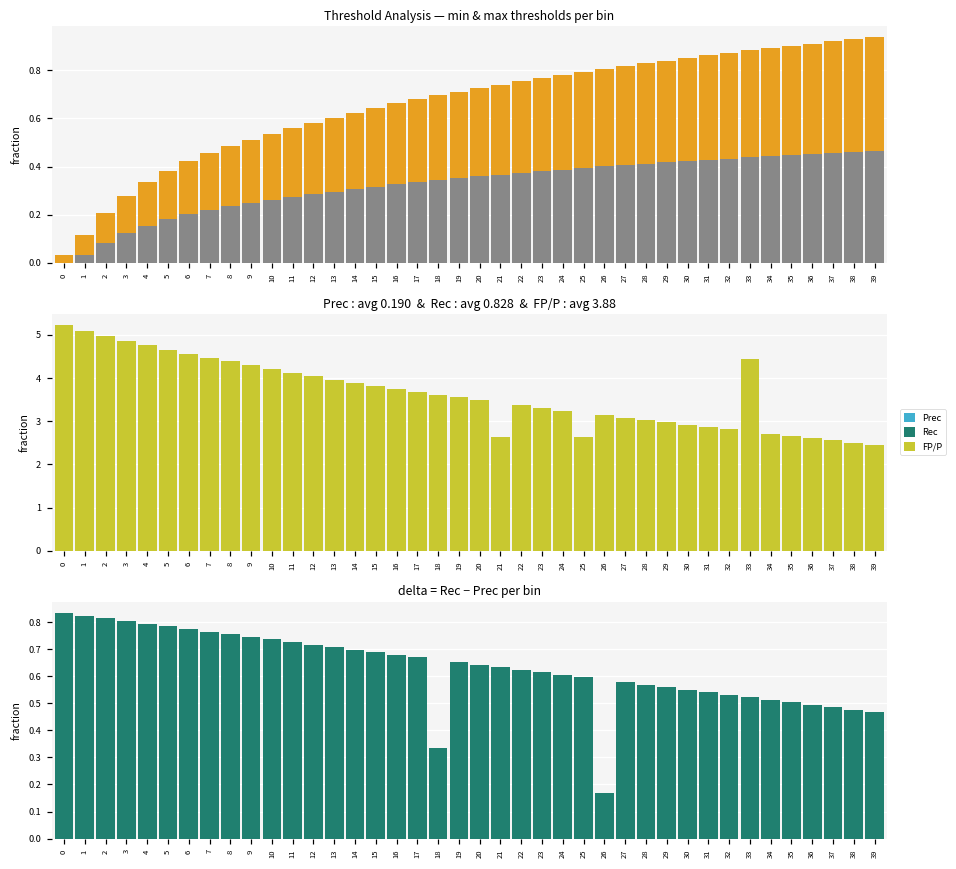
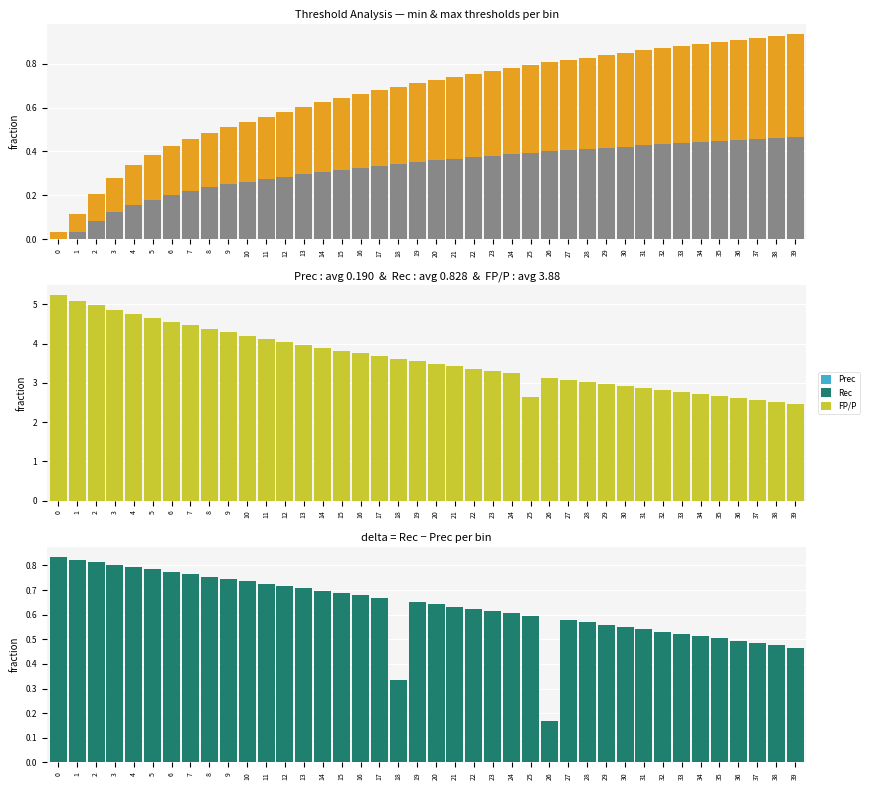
  {
    "Prec : avg 0.190 & Rec : avg 0.828 & FP/P : avg 3.88": {
      "FP/P": {
        "0": 5.2,
        "1": 5.1,
        "2": 5.0,
        "3": 4.9,
        "4": 4.8,
        "5": 4.7,
        "6": 4.6,
        "7": 4.5,
        "8": 4.4,
        "9": 4.3,
        "10": 4.2,
        "11": 4.1,
        "12": 4.0,
        "13": 4.0,
        "14": 3.9,
        "15": 3.8,
        "16": 3.8,
        "17": 3.7,
        "18": 3.6,
        "19": 3.6,
        "20": 3.5,
-       "21": 2.6,
+       "21": 3.4,
        "22": 3.4,
        "23": 3.3,
        "24": 3.2,
        "25": 2.6,
        "26": 3.1,
        "27": 3.1,
        "28": 3.0,
        "29": 3.0,
        "30": 2.9,
        "31": 2.9,
        "32": 2.8,
-       "33": 4.5,
+       "33": 2.8,
        "34": 2.7,
        "35": 2.7,
        "36": 2.6,
        "37": 2.6,
        "38": 2.5,
        "39": 2.5
      }
    },
    "delta = Rec − Prec per bin": {
      "0": 0.83,
      "1": 0.82,
      "2": 0.81,
      "3": 0.80,
      "4": 0.79,
      "5": 0.78,
      "6": 0.77,
      "7": 0.77,
      "8": 0.76,
      "9": 0.75,
      "10": 0.74,
      "11": 0.73,
      "12": 0.72,
      "13": 0.71,
      "14": 0.70,
      "15": 0.69,
      "16": 0.68,
      "17": 0.67,
      "18": 0.33,
      "19": 0.65,
      "20": 0.64,
      "21": 0.63,
      "22": 0.62,
      "23": 0.61,
      "24": 0.61,
      "25": 0.60,
      "26": 0.17,
      "27": 0.58,
      "28": 0.57,
      "29": 0.56,
      "30": 0.55,
      "31": 0.54,
      "32": 0.53,
      "33": 0.52,
      "34": 0.51,
      "35": 0.50,
      "36": 0.49,
      "37": 0.49,
      "38": 0.48,
      "39": 0.47
    }
  }
